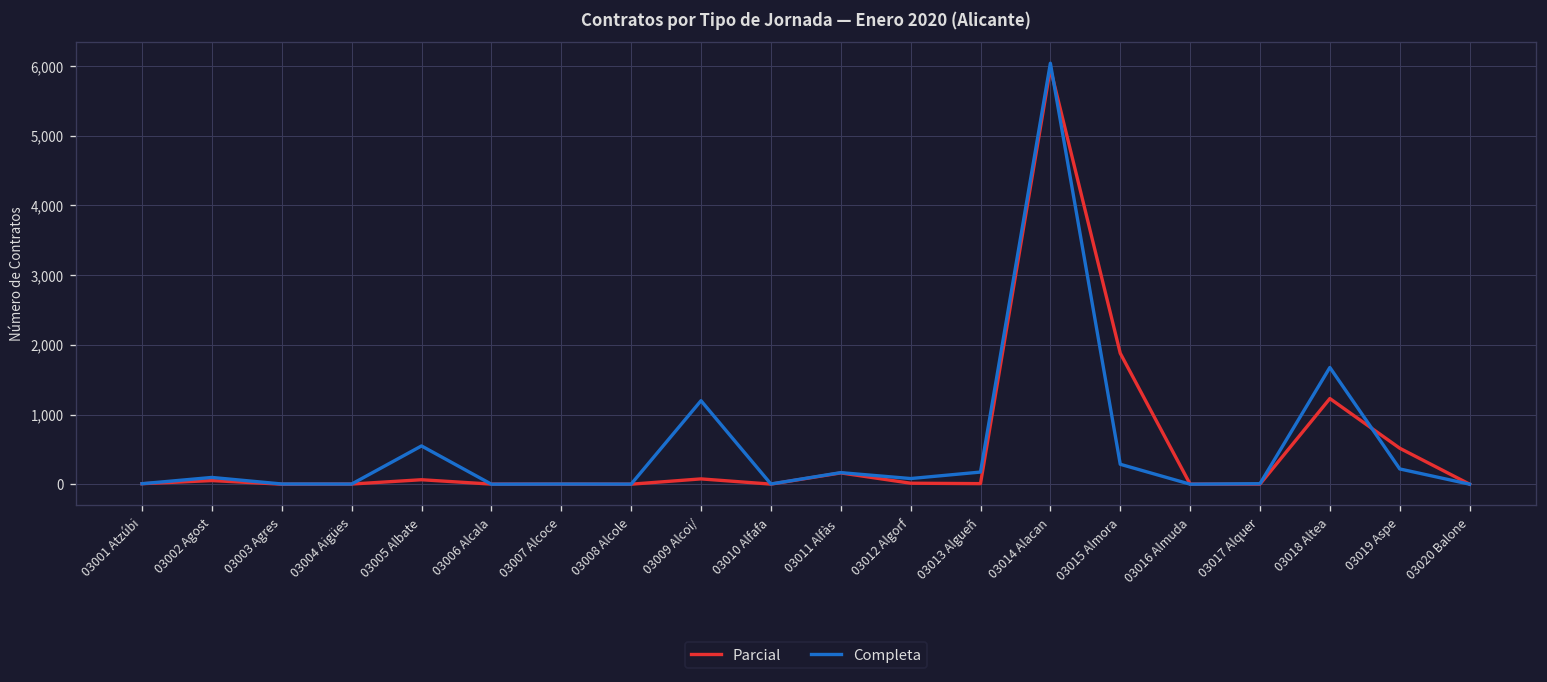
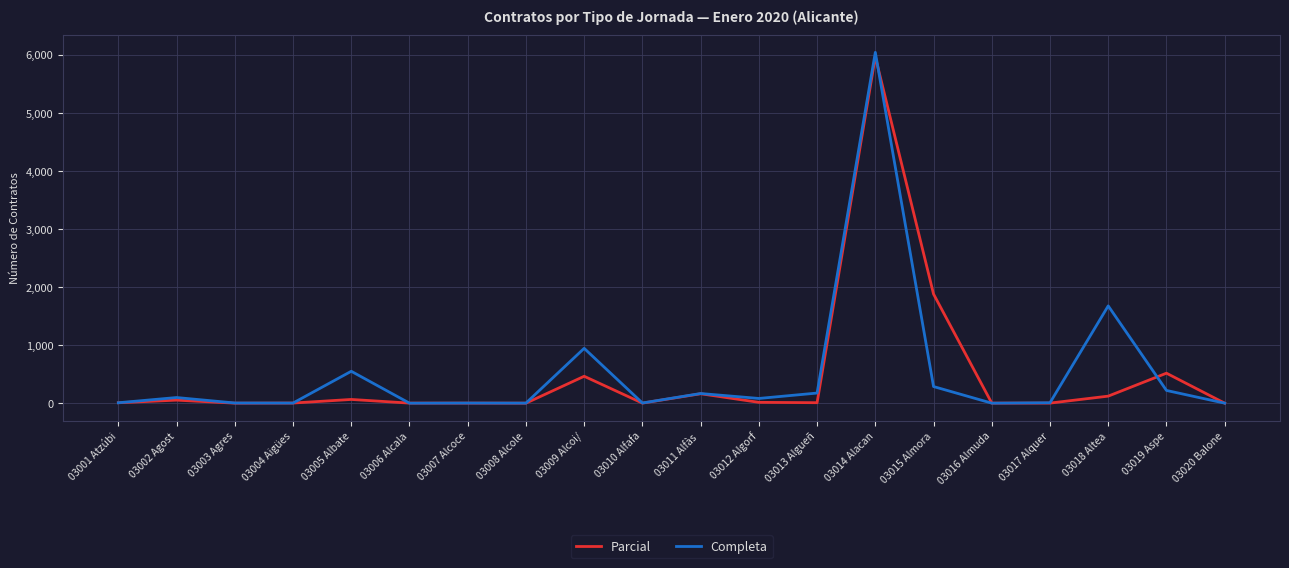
  {
    "Parcial": {
      "03002 Agost": "100",
      "03005 Albate": "100",
-     "03009 Alcoi/": "100",
+     "03009 Alcoi/": "500",
      "03012 Algorf": "0",
      "03013 Algueñ": "0",
      "03014 Alacan": "6,000",
      "03015 Almora": "1,900",
-     "03018 Altea": "1,200",
+     "03018 Altea": "100",
      "03019 Aspe": "500"
    },
    "Completa": {
      "03002 Agost": "100",
      "03005 Albate": "500",
-     "03009 Alcoi/": "1,200",
+     "03009 Alcoi/": "900",
      "03012 Algorf": "100",
      "03013 Algueñ": "200",
      "03014 Alacan": "6,000",
      "03015 Almora": "300",
      "03018 Altea": "1,700",
      "03019 Aspe": "200"
    }
  }
